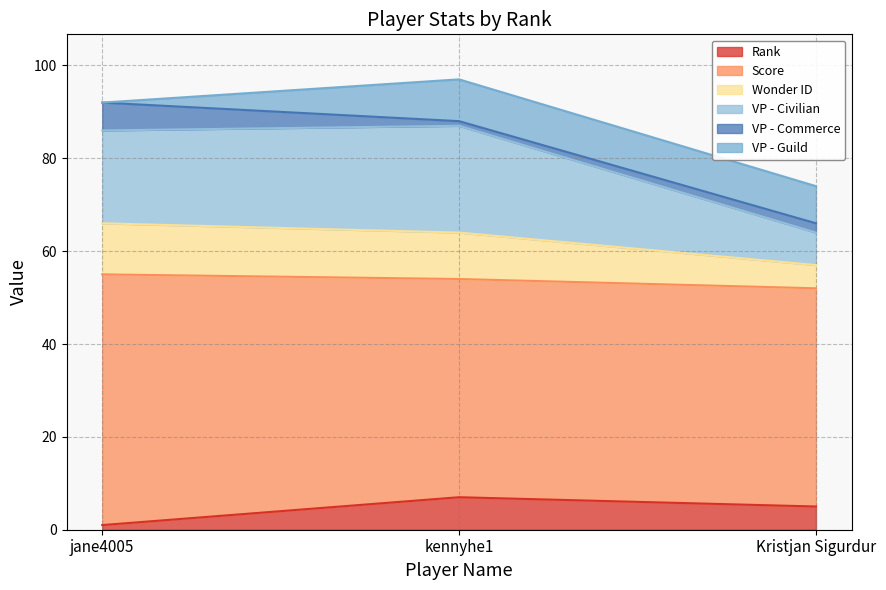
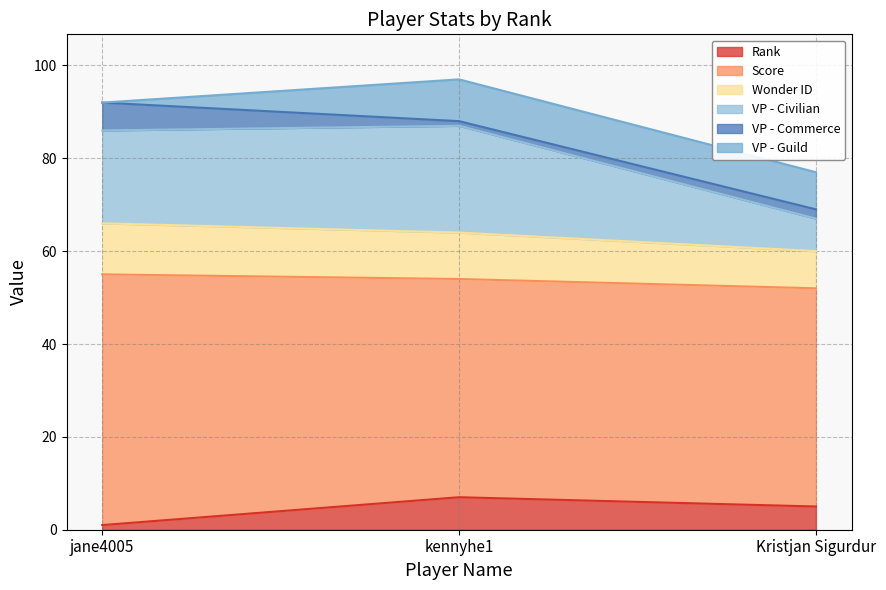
  {
    "Rank": {
      "jane4005": 1,
      "kennyhe1": 7,
      "Kristjan Sigurdur": 5
    },
    "Score": {
      "jane4005": 54,
      "kennyhe1": 47,
      "Kristjan Sigurdur": 47
    },
    "Wonder ID": {
      "jane4005": 11,
      "kennyhe1": 10,
-     "Kristjan Sigurdur": 5
+     "Kristjan Sigurdur": 8
    },
    "VP - Commerce": {
      "kennyhe1": 1,
      "Kristjan Sigurdur": 2
    }
  }
